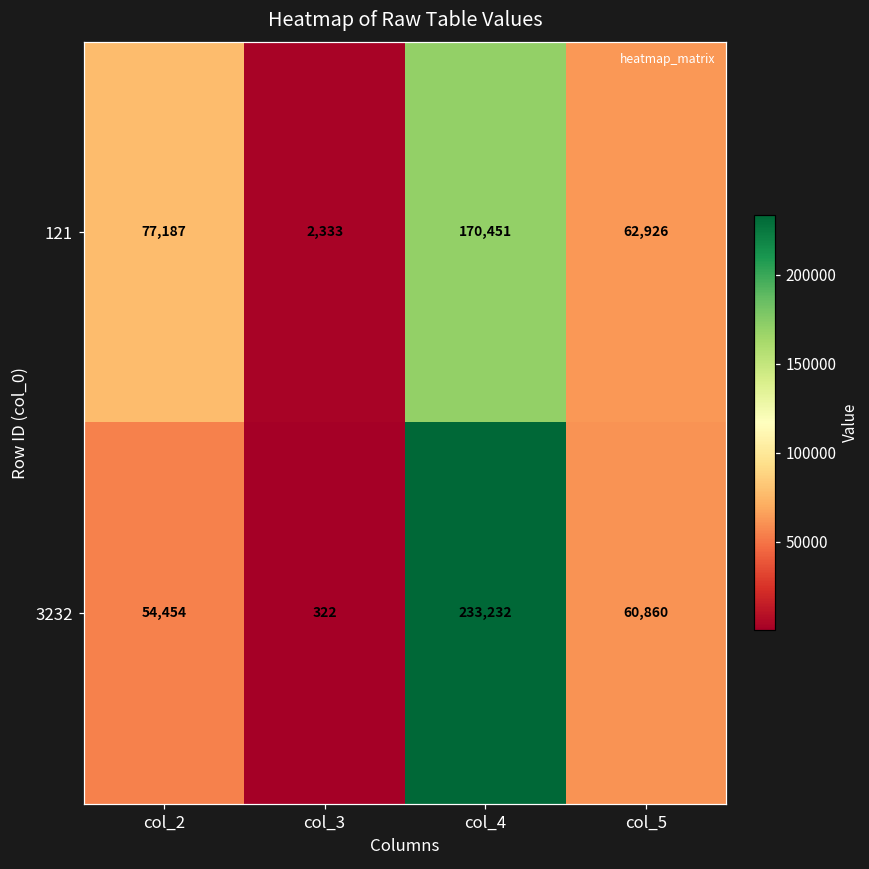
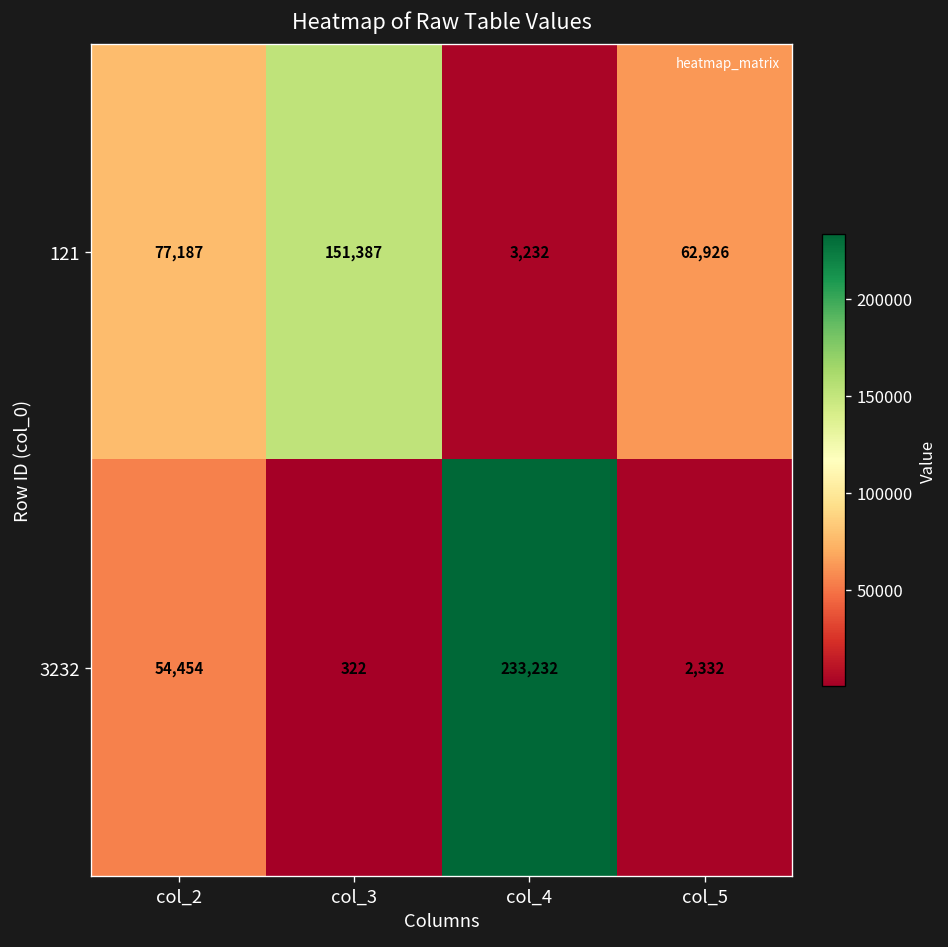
  {
    "121": {
      "col_2": "77,187",
-     "col_3": "2,333",
-     "col_4": "170,451",
+     "col_3": "151,387",
+     "col_4": "3,232",
      "col_5": "62,926"
    },
    "3232": {
      "col_2": "54,454",
      "col_3": "322",
      "col_4": "233,232",
-     "col_5": "60,860"
+     "col_5": "2,332"
    }
  }
